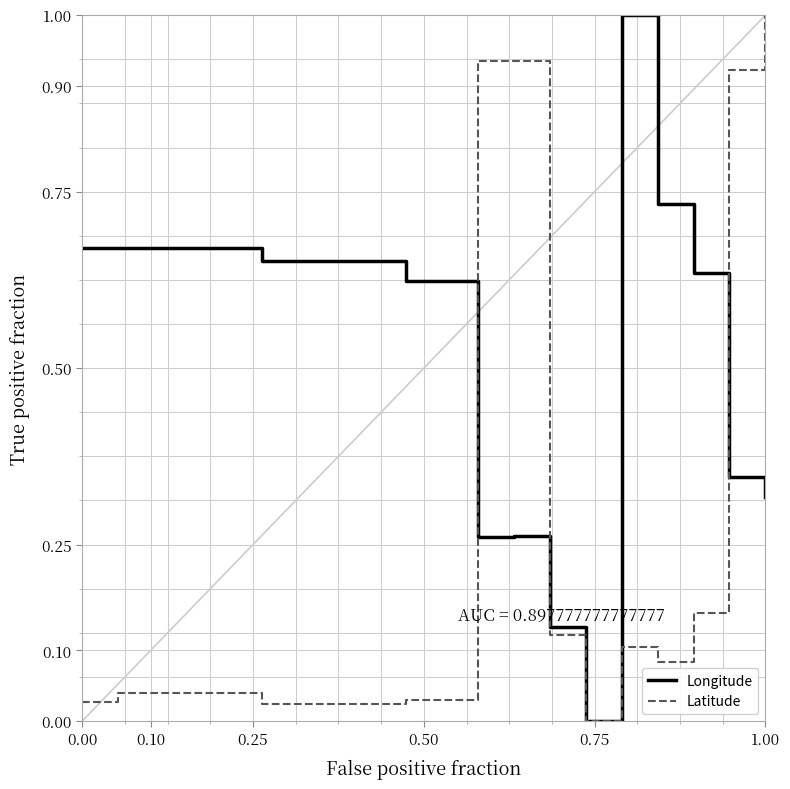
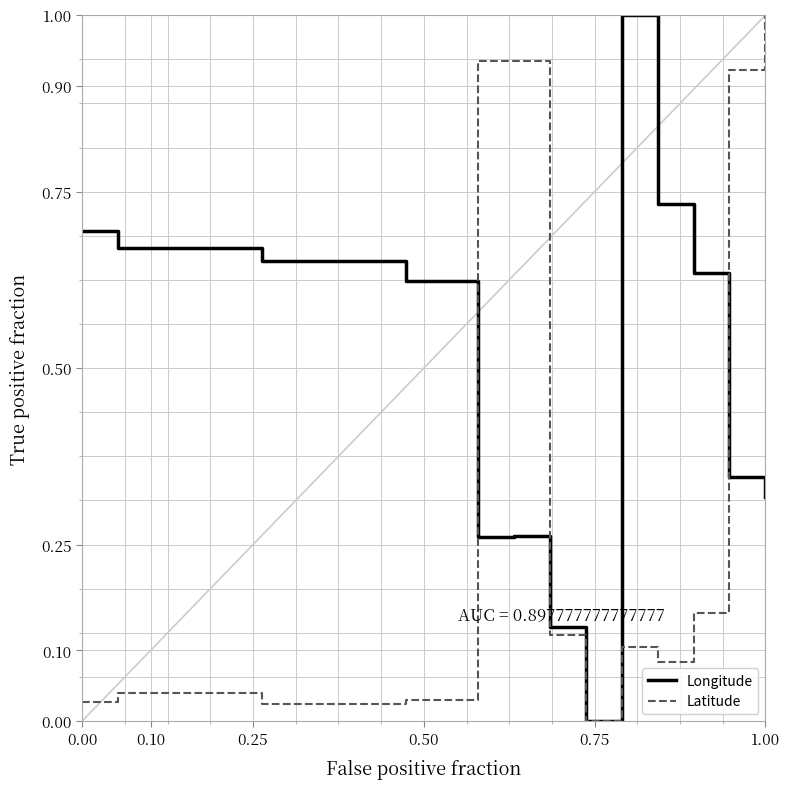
  {
    "Longitude": {
-     "0.00": 0.67,
+     "0.00": 0.69,
      "1.00": 0.32
    },
    "Latitude": {
      "0.00": 0.03
    }
  }
